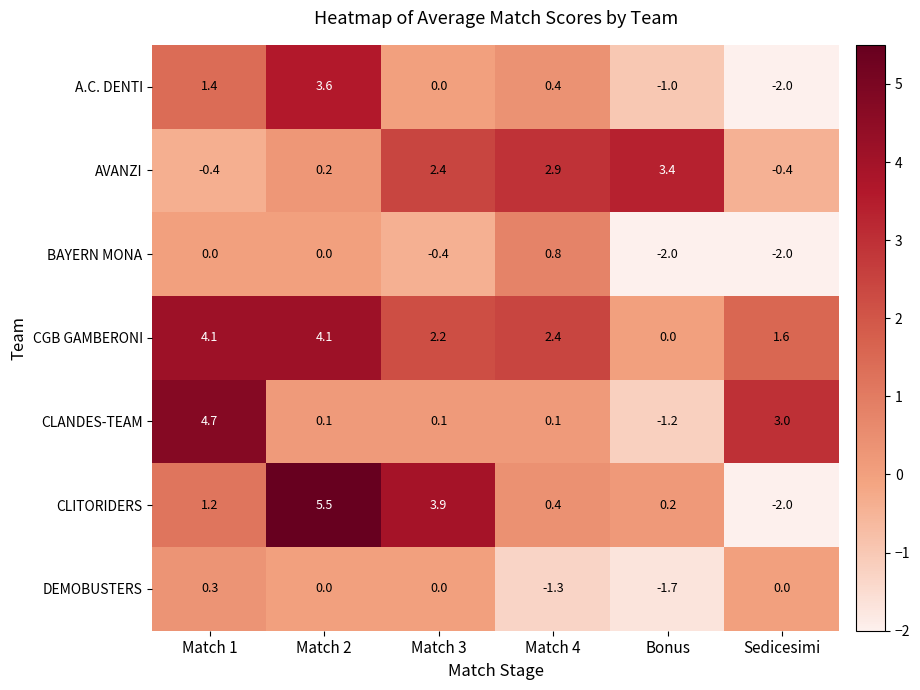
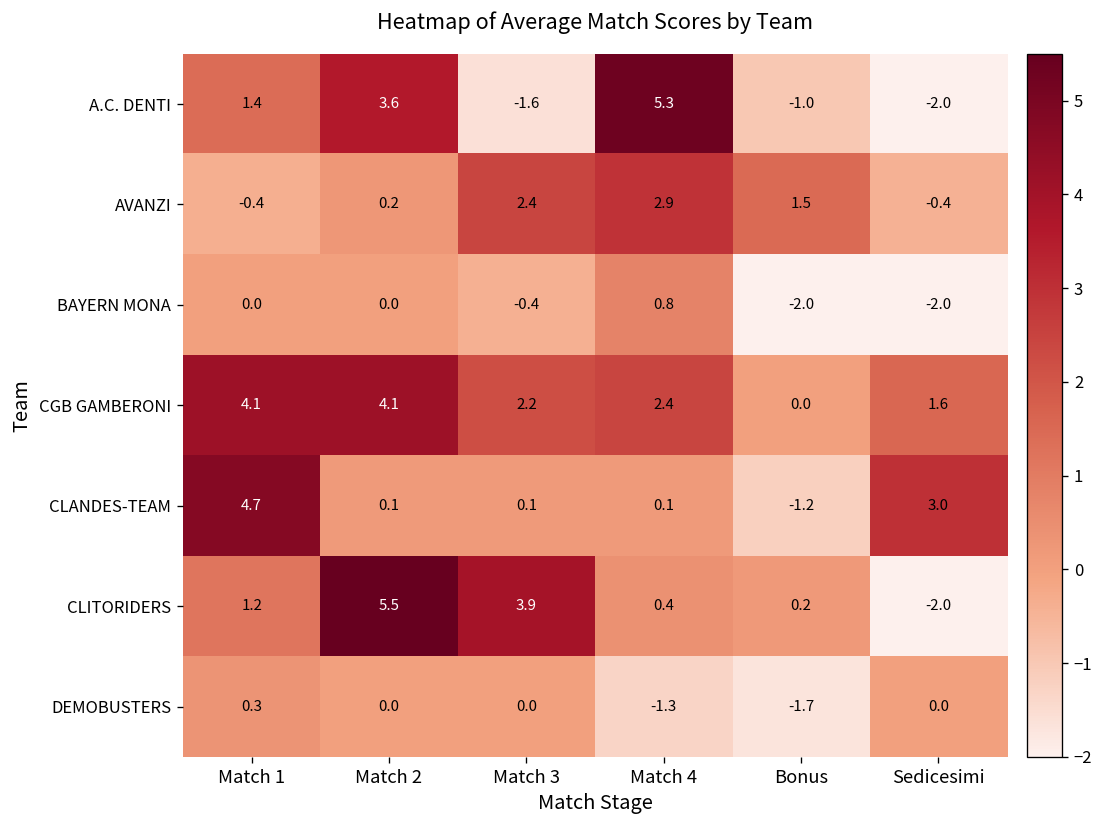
  {
    "A.C. DENTI": {
      "Match 1": 1.4,
      "Match 2": 3.6,
-     "Match 3": 0.0,
-     "Match 4": 0.4,
+     "Match 3": -1.6,
+     "Match 4": 5.3,
      "Bonus": -1.0,
      "Sedicesimi": -2.0
    },
    "AVANZI": {
      "Match 1": -0.4,
      "Match 2": 0.2,
      "Match 3": 2.4,
      "Match 4": 2.9,
-     "Bonus": 3.4,
+     "Bonus": 1.5,
      "Sedicesimi": -0.4
    },
    "BAYERN MONA": {
      "Match 1": 0.0,
      "Match 2": 0.0,
      "Match 3": -0.4,
      "Match 4": 0.8,
      "Bonus": -2.0,
      "Sedicesimi": -2.0
    },
    "CGB GAMBERONI": {
      "Match 1": 4.1,
      "Match 2": 4.1,
      "Match 3": 2.2,
      "Match 4": 2.4,
      "Bonus": 0.0,
      "Sedicesimi": 1.6
    },
    "CLANDES-TEAM": {
      "Match 1": 4.7,
      "Match 2": 0.1,
      "Match 3": 0.1,
      "Match 4": 0.1,
      "Bonus": -1.2,
      "Sedicesimi": 3.0
    },
    "CLITORIDERS": {
      "Match 1": 1.2,
      "Match 2": 5.5,
      "Match 3": 3.9,
      "Match 4": 0.4,
      "Bonus": 0.2,
      "Sedicesimi": -2.0
    },
    "DEMOBUSTERS": {
      "Match 1": 0.3,
      "Match 2": 0.0,
      "Match 3": 0.0,
      "Match 4": -1.3,
      "Bonus": -1.7,
      "Sedicesimi": 0.0
    }
  }
